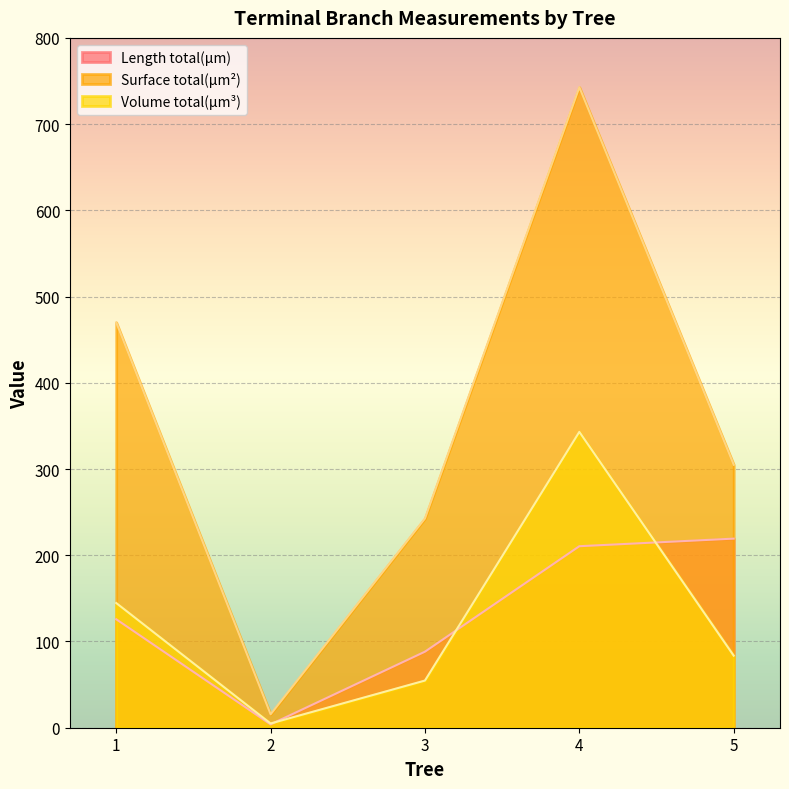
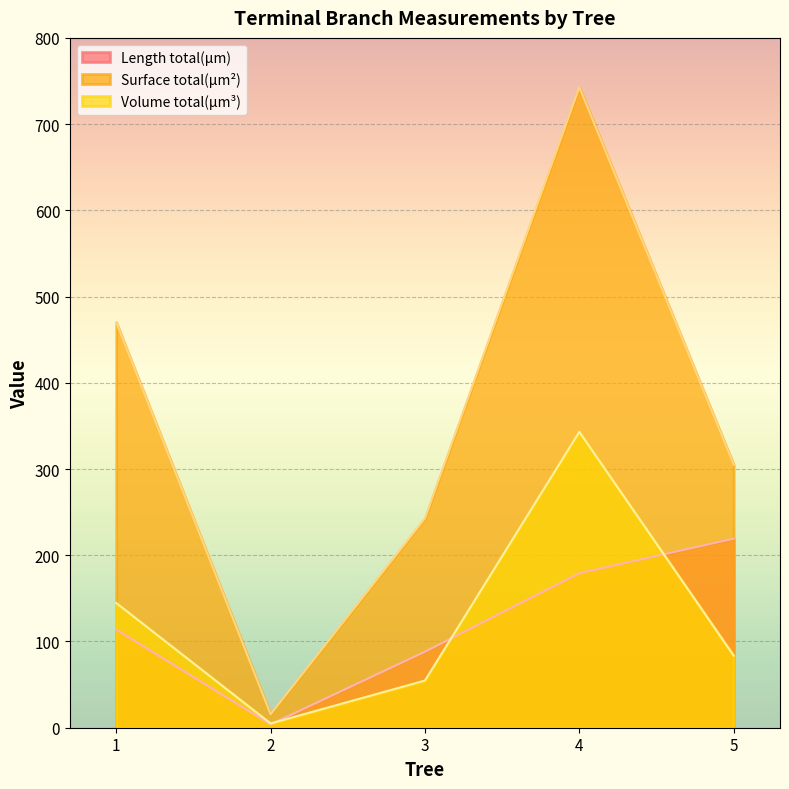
  {
    "Length total(µm)": {
-     "1": 130,
+     "1": 110,
      "3": 90,
-     "4": 210,
+     "4": 180,
      "5": 220
    }
  }
